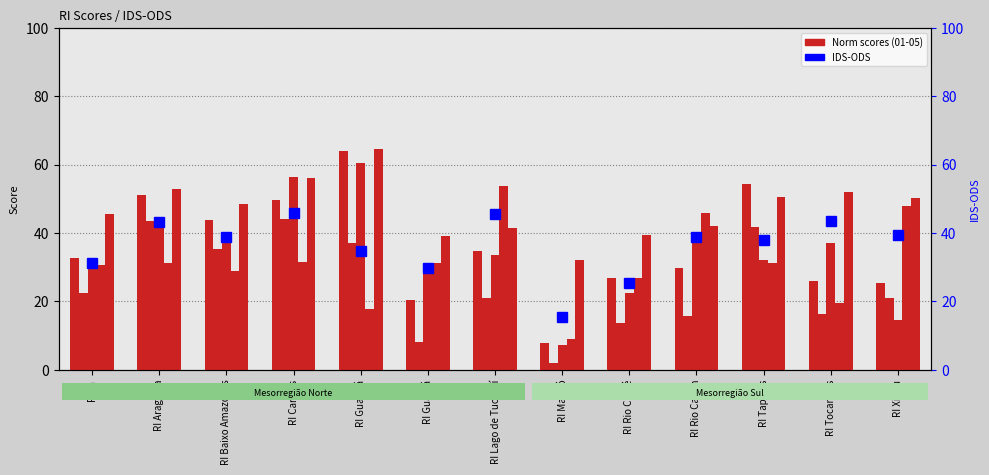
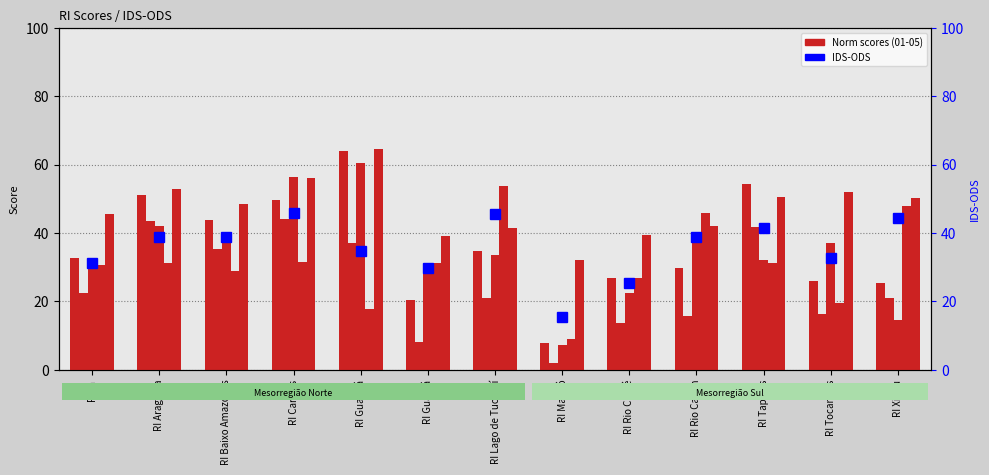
  {
    "IDS-ODS": {
      "Pará": 31,
-     "RI Araguaia": 43,
+     "RI Araguaia": 39,
      "RI Baixo Amazonas": 39,
      "RI Carajás": 46,
      "RI Guajará": 35,
      "RI Guamá": 30,
      "RI Lago de Tucuruí": 45,
      "RI Marajó": 15,
      "RI Rio Caeté": 25,
      "RI Rio Capim": 39,
-     "RI Tapajós": 38,
-     "RI Tocantins": 43,
-     "RI Xingu": 39
+     "RI Tapajós": 41,
+     "RI Tocantins": 33,
+     "RI Xingu": 44
    }
  }
